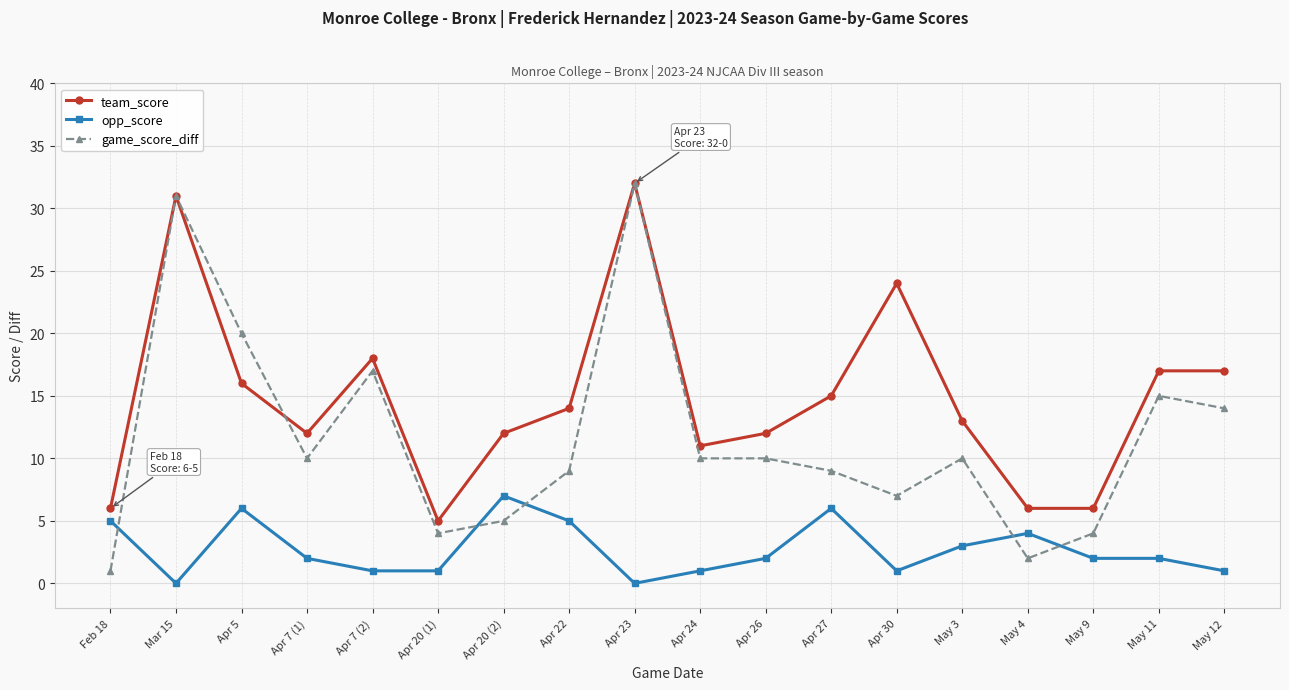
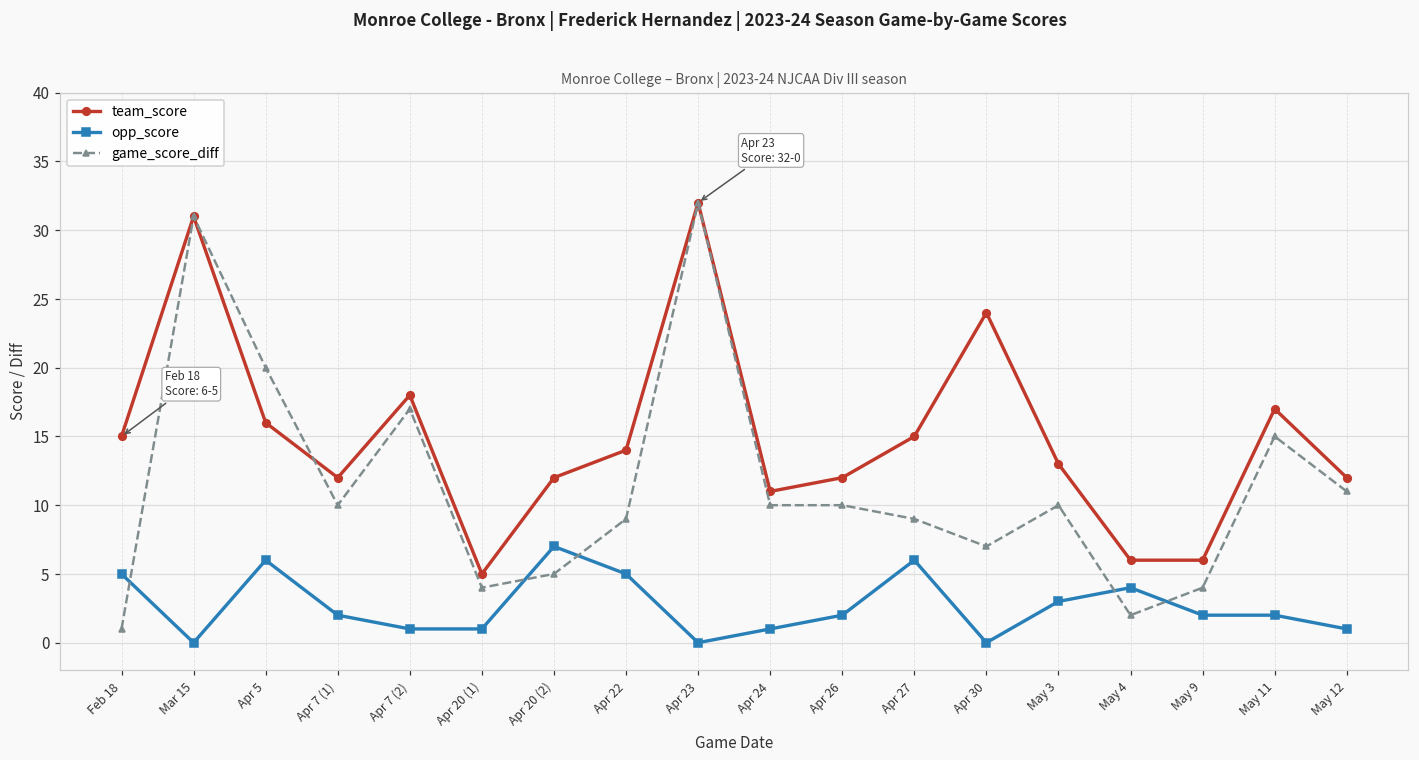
  {
    "team_score": {
-     "Feb 18": 6,
+     "Feb 18": 15,
      "Apr 5": 16,
      "Apr 7 (1)": 12,
      "Apr 7 (2)": 18,
      "Apr 20 (1)": 5,
      "Apr 20 (2)": 12,
      "Apr 22": 14,
      "Apr 24": 11,
      "Apr 26": 12,
      "Apr 27": 15,
      "Apr 30": 24,
      "May 3": 13,
      "May 4": 6,
      "May 9": 6,
      "May 11": 17,
-     "May 12": 17
+     "May 12": 12
    },
    "opp_score": {
      "Feb 18": 5,
      "Mar 15": 0,
      "Apr 5": 6,
      "Apr 7 (1)": 2,
      "Apr 7 (2)": 1,
      "Apr 20 (1)": 1,
      "Apr 20 (2)": 7,
      "Apr 22": 5,
      "Apr 23": 0,
      "Apr 24": 1,
      "Apr 26": 2,
      "Apr 27": 6,
-     "Apr 30": 1,
+     "Apr 30": 0,
      "May 3": 3,
      "May 4": 4,
      "May 9": 2,
      "May 11": 2,
      "May 12": 1
    },
    "game_score_diff": {
      "Feb 18": 1,
      "Apr 5": 20,
      "Apr 7 (1)": 10,
      "Apr 7 (2)": 17,
      "Apr 20 (1)": 4,
      "Apr 20 (2)": 5,
      "Apr 22": 9,
      "Apr 24": 10,
      "Apr 26": 10,
      "Apr 27": 9,
      "Apr 30": 7,
      "May 3": 10,
      "May 4": 2,
      "May 9": 4,
      "May 11": 15,
-     "May 12": 14
+     "May 12": 11
    }
  }
